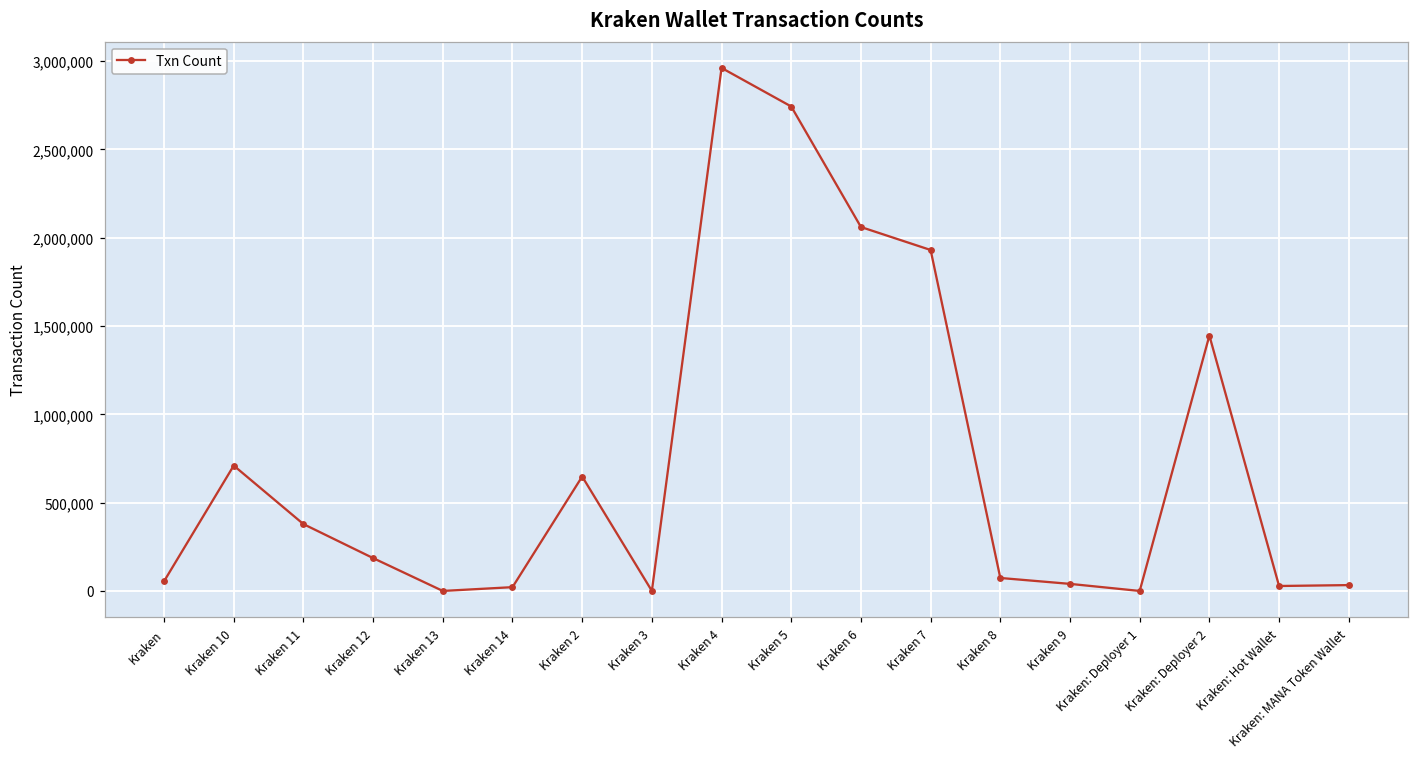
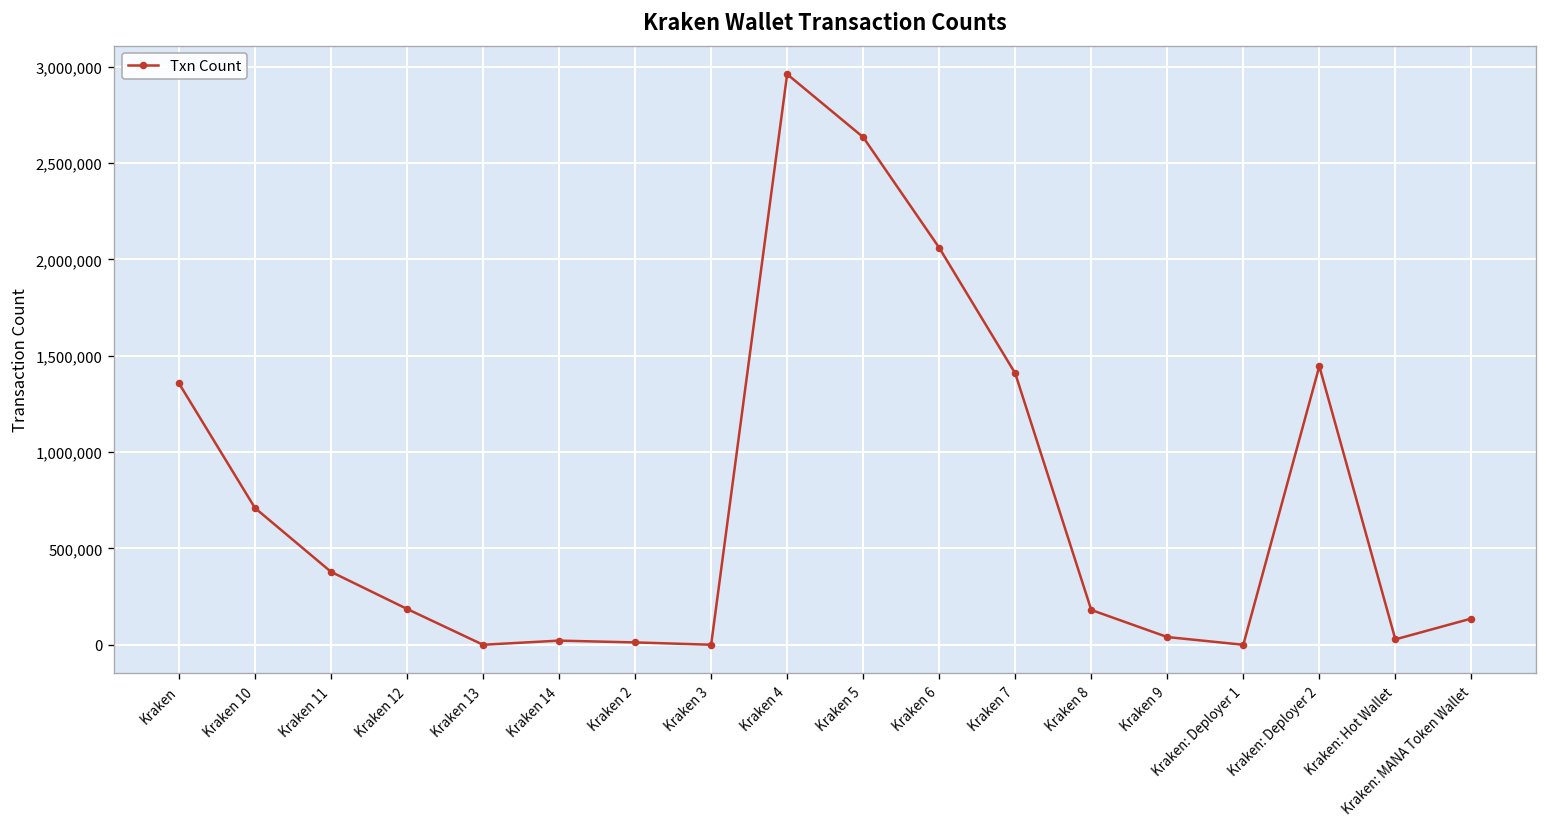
  {
-   "Kraken": "50,000",
+   "Kraken": "1,360,000",
    "Kraken 10": "710,000",
    "Kraken 11": "380,000",
    "Kraken 12": "190,000",
    "Kraken 13": "0",
    "Kraken 14": "20,000",
-   "Kraken 2": "650,000",
+   "Kraken 2": "10,000",
    "Kraken 3": "0",
    "Kraken 4": "2,960,000",
-   "Kraken 5": "2,740,000",
+   "Kraken 5": "2,630,000",
    "Kraken 6": "2,060,000",
-   "Kraken 7": "1,930,000",
-   "Kraken 8": "70,000",
+   "Kraken 7": "1,410,000",
+   "Kraken 8": "180,000",
    "Kraken 9": "40,000",
    "Kraken: Deployer 1": "0",
    "Kraken: Deployer 2": "1,450,000",
    "Kraken: Hot Wallet": "30,000",
-   "Kraken: MANA Token Wallet": "30,000"
+   "Kraken: MANA Token Wallet": "140,000"
  }
